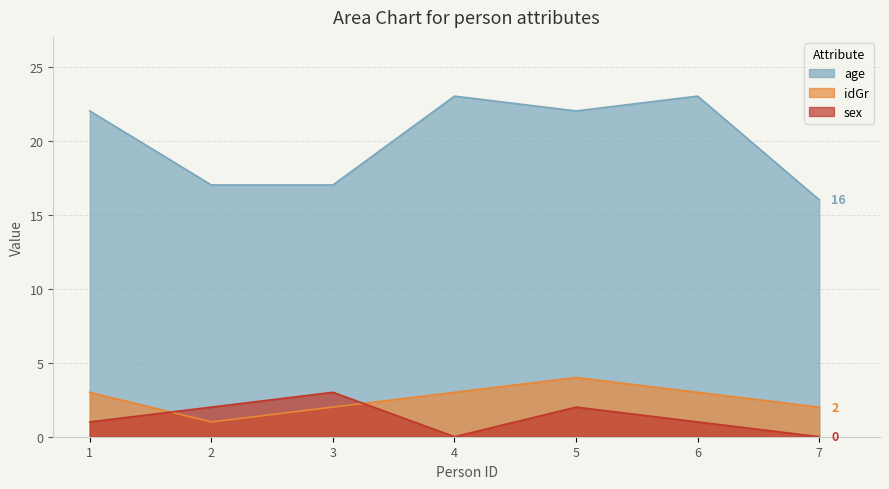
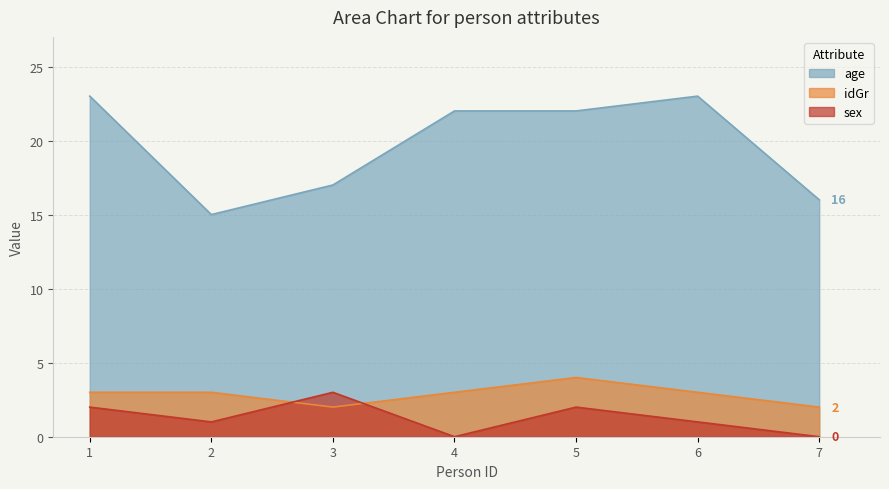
  {
    "age": {
-     "1": 22,
-     "2": 17,
+     "1": 23,
+     "2": 15,
      "3": 17,
-     "4": 23,
+     "4": 22,
      "5": 22,
      "6": 23
    },
    "idGr": {
      "1": 3,
-     "2": 1,
+     "2": 3,
      "3": 2,
      "4": 3,
      "5": 4,
      "6": 3
    },
    "sex": {
-     "1": 1,
-     "2": 2,
+     "1": 2,
+     "2": 1,
      "3": 3,
      "4": 0,
      "5": 2,
      "6": 1
    }
  }
